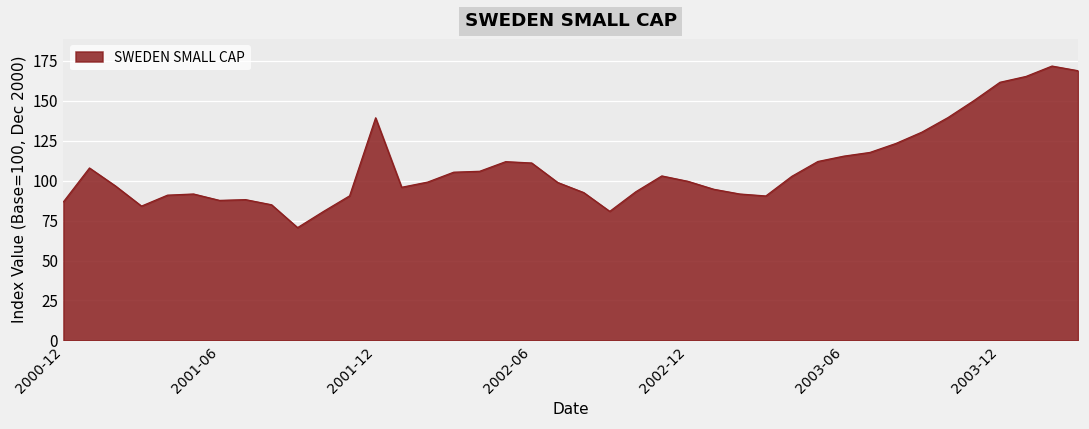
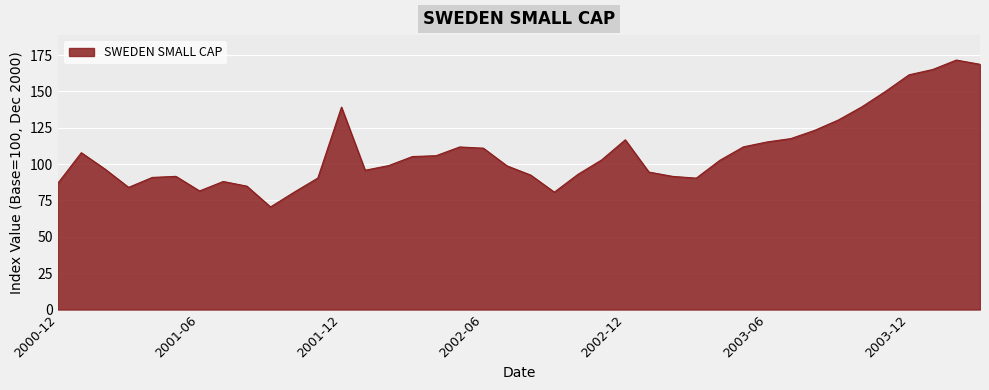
  {
    "2000-12": 87,
-   "2001-06": 88,
+   "2001-06": 82,
    "2001-12": 139,
    "2002-06": 111,
-   "2002-12": 100,
+   "2002-12": 117,
    "2003-06": 115,
    "2003-12": 161
  }
